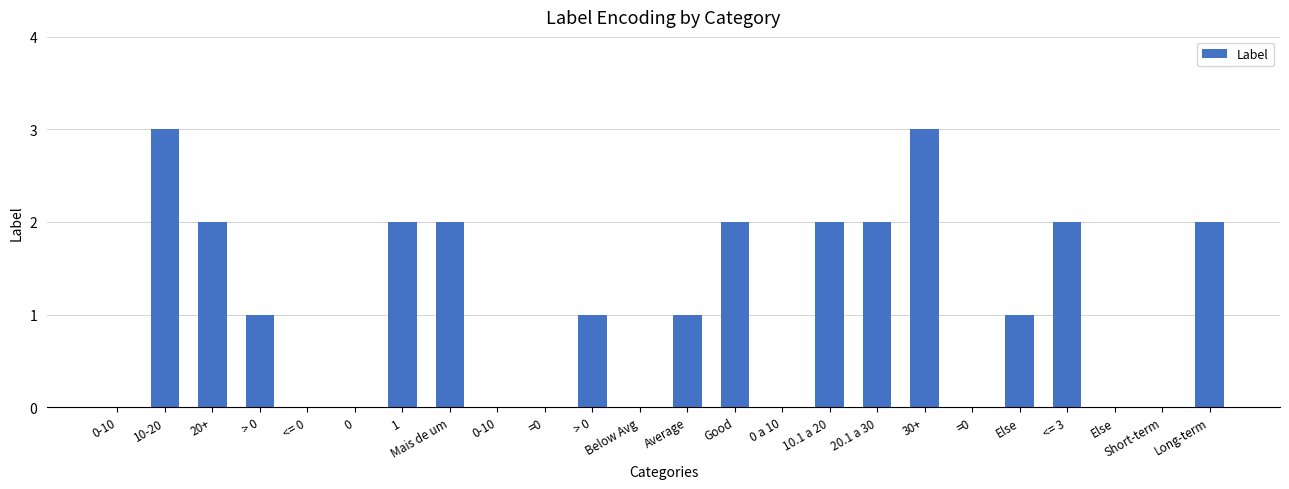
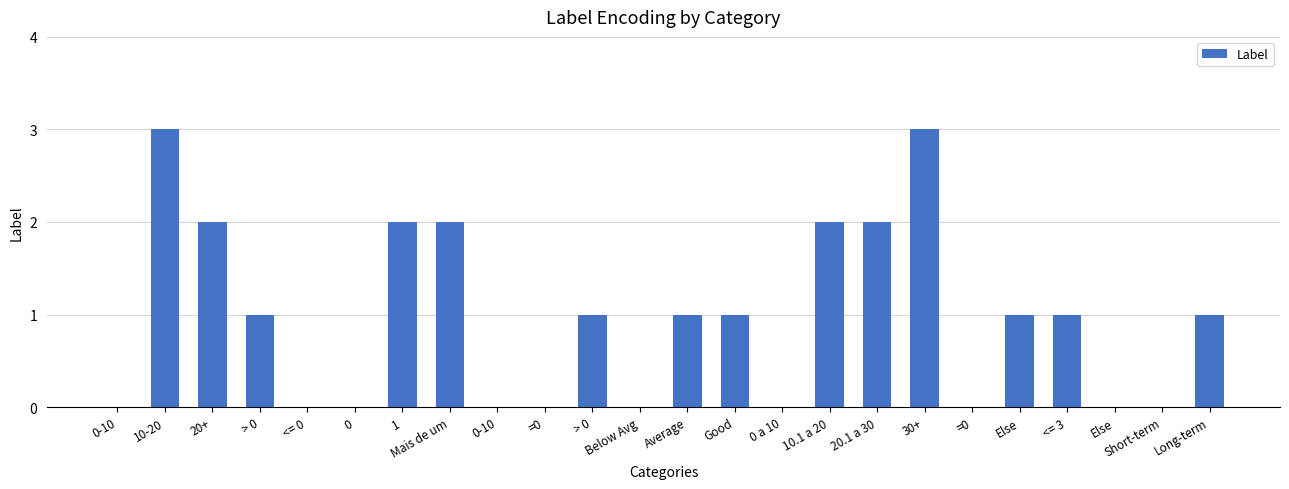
  {
    "10-20": 3,
    "20+": 2,
    "<= 0": 0,
    "0": 0,
    "1": 2,
    "Mais de um": 2,
    "Below Avg": 0,
    "Average": 1,
-   "Good": 2,
+   "Good": 1,
    "0 a 10": 0,
    "10.1 a 20": 2,
    "20.1 a 30": 2,
    "30+": 3,
-   "<= 3": 2,
+   "<= 3": 1,
    "Short-term": 0,
-   "Long-term": 2
+   "Long-term": 1
  }
